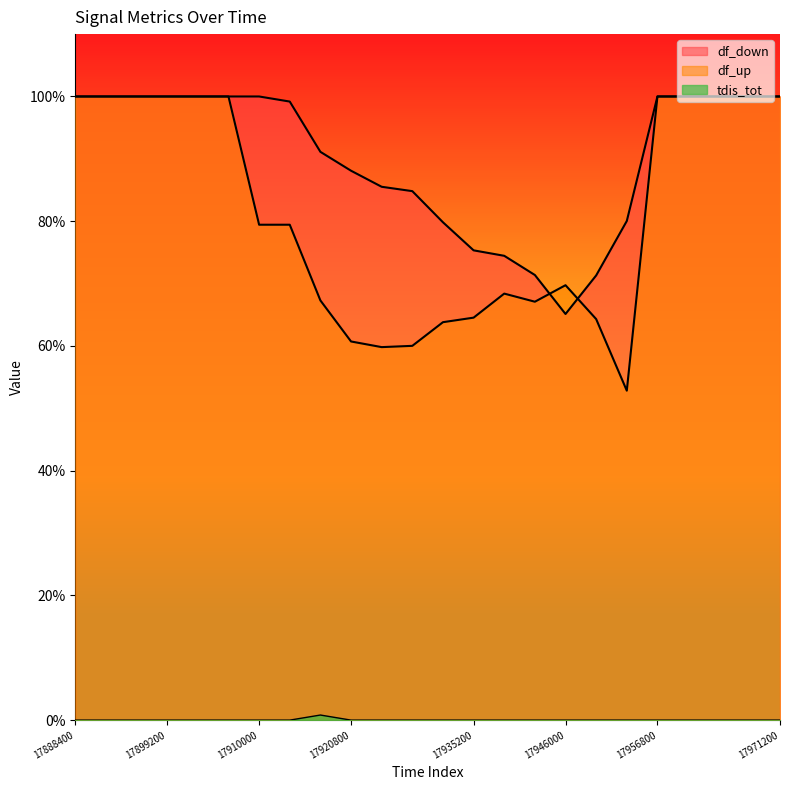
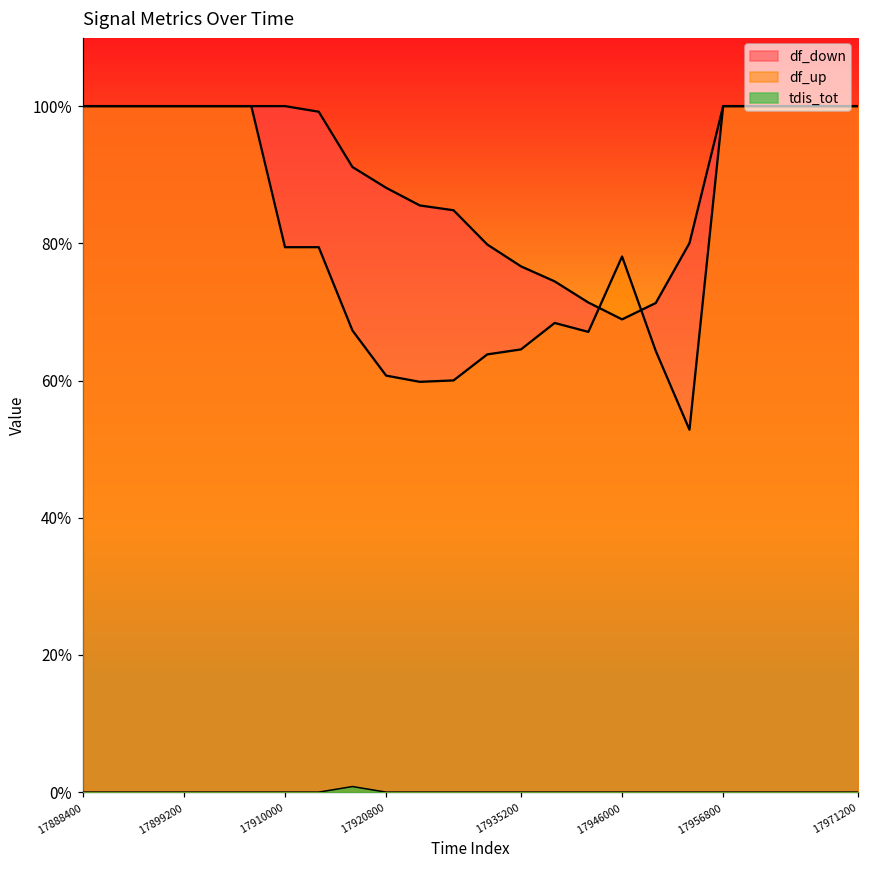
  {
    "df_down": {
      "17910000": "100%",
      "17920800": "88%",
-     "17935200": "75%",
-     "17946000": "65%"
+     "17935200": "77%",
+     "17946000": "69%"
    },
    "df_up": {
      "17910000": "79%",
      "17920800": "61%",
      "17935200": "65%",
-     "17946000": "70%"
+     "17946000": "78%"
    },
    "tdis_tot": {
      "17888400": "0%",
      "17899200": "0%",
      "17910000": "0%",
      "17920800": "0%",
      "17935200": "0%",
      "17946000": "0%",
      "17956800": "0%",
      "17971200": "0%"
    }
  }
